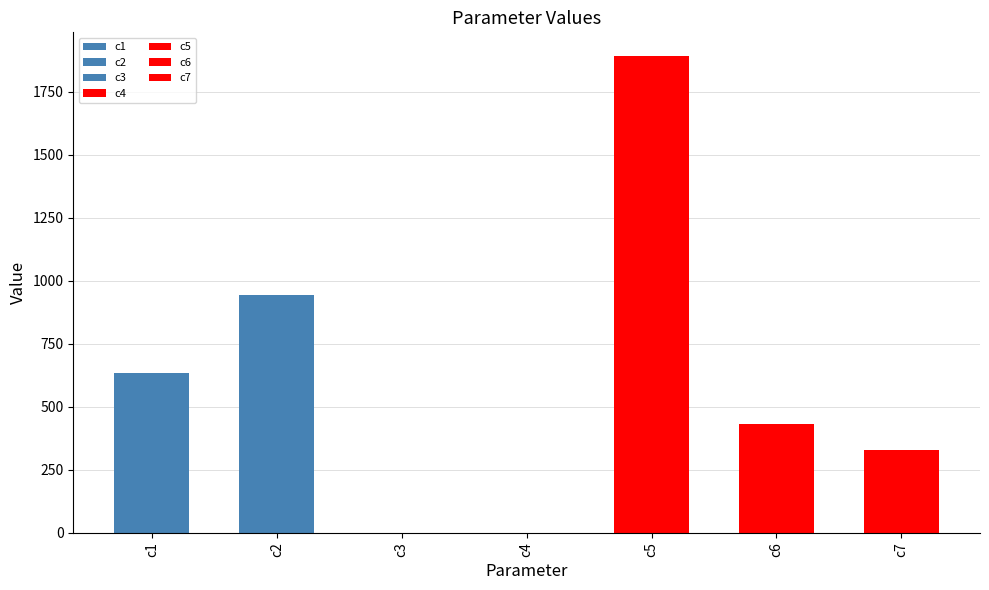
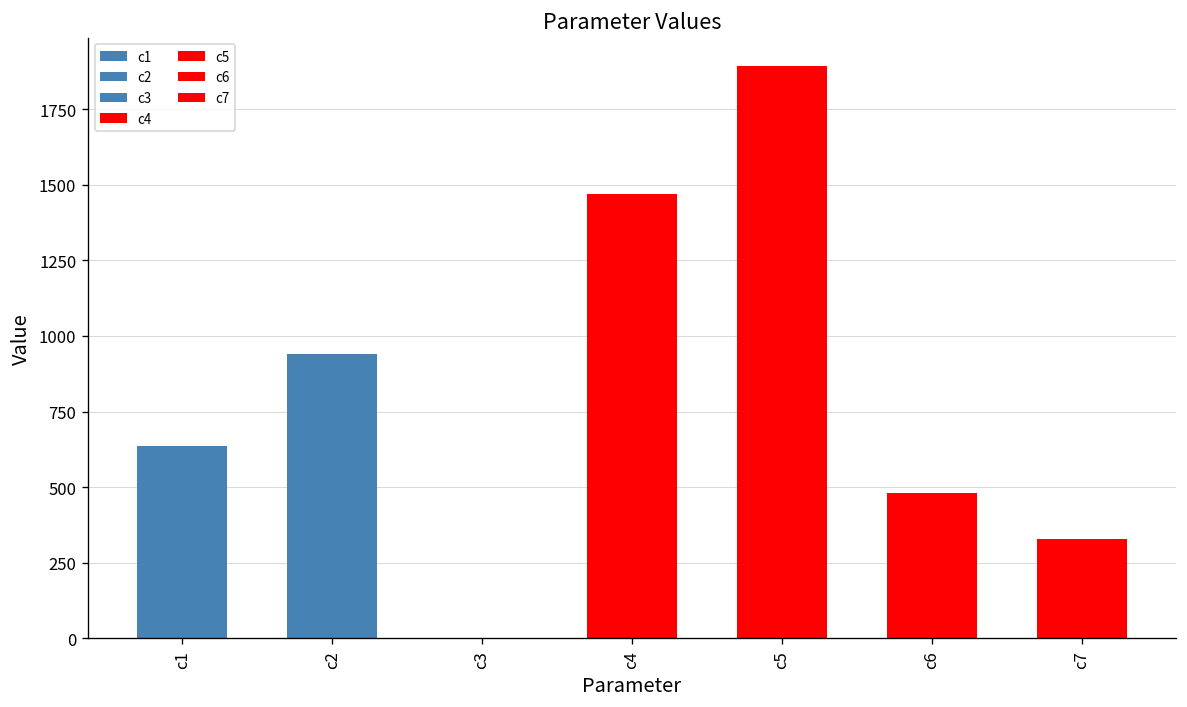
  {
    "c1": 640,
    "c2": 940,
-   "c4": 0,
+   "c4": 1470,
    "c5": 1890,
-   "c6": 430,
+   "c6": 480,
    "c7": 330
  }
